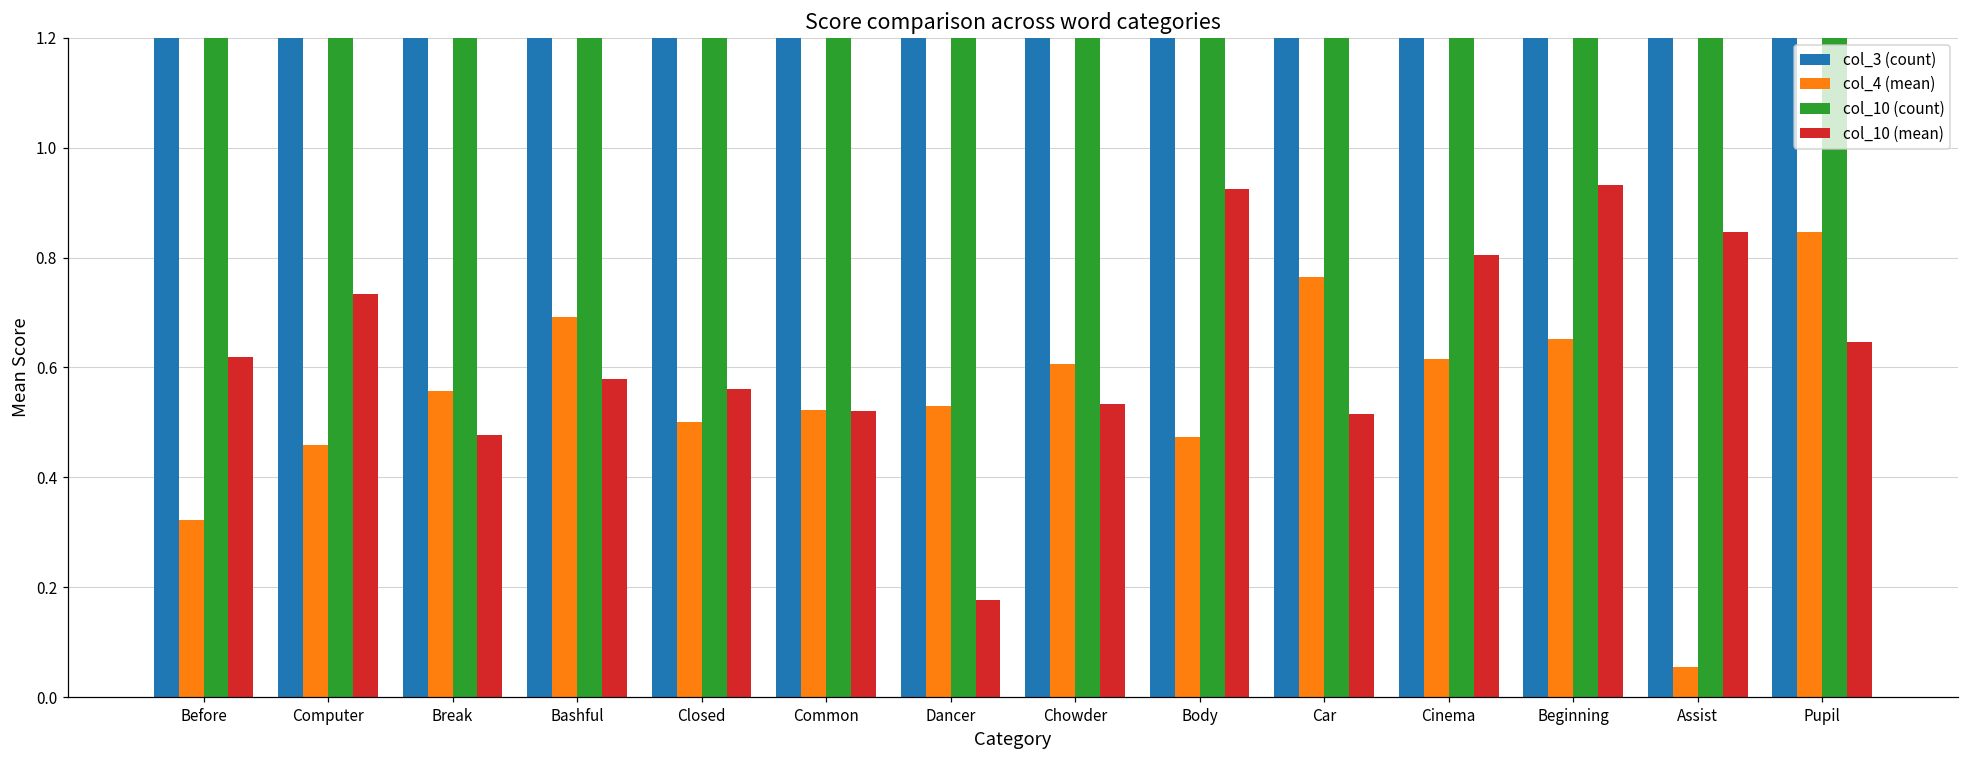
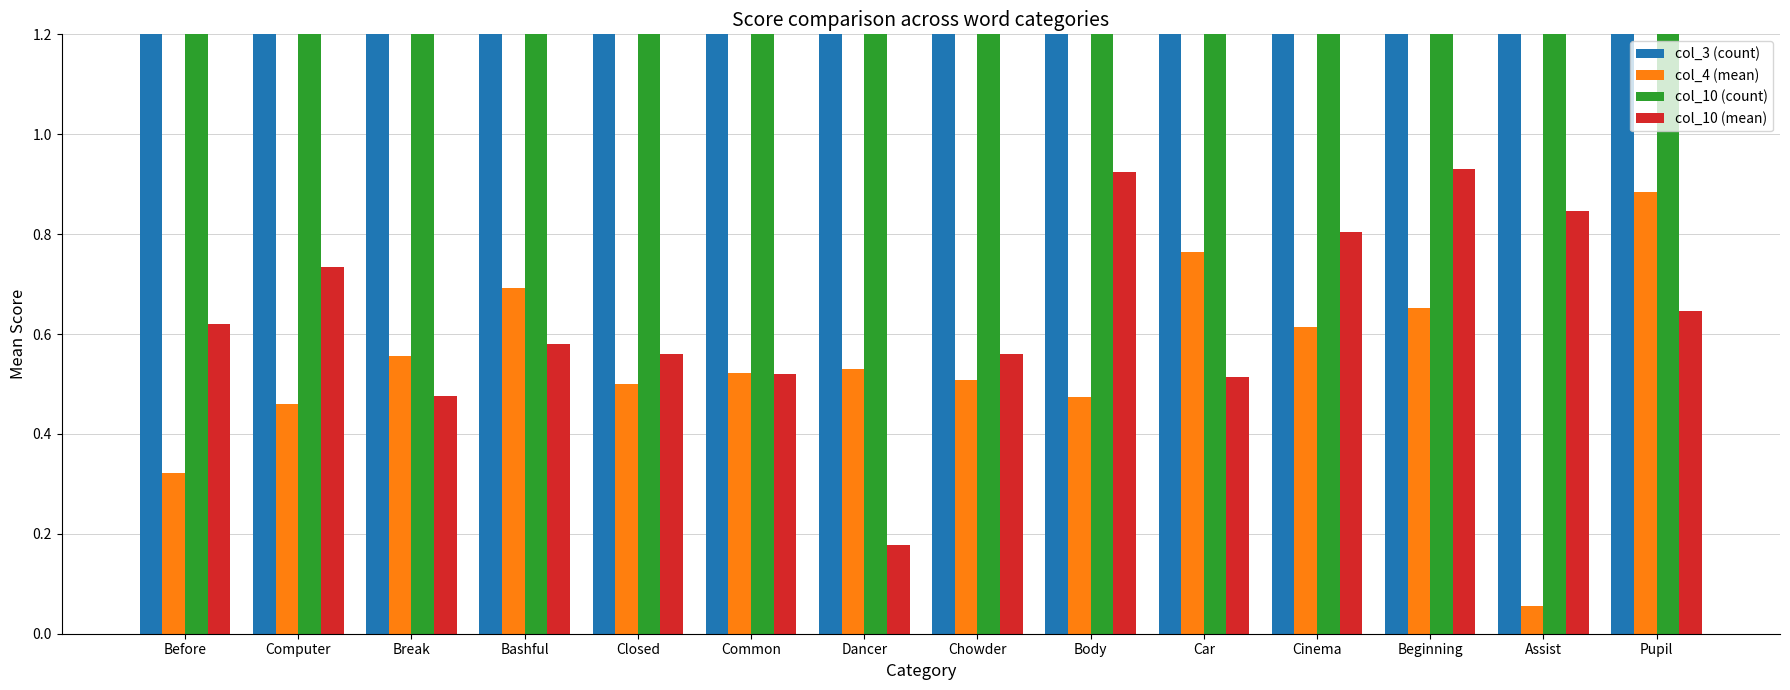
  {
    "col_4 (mean)": {
      "Before": 0.32,
      "Computer": 0.46,
      "Break": 0.56,
      "Bashful": 0.69,
      "Closed": 0.50,
      "Common": 0.52,
      "Dancer": 0.53,
-     "Chowder": 0.61,
+     "Chowder": 0.51,
      "Body": 0.47,
      "Car": 0.76,
      "Cinema": 0.61,
      "Beginning": 0.65,
      "Assist": 0.06,
-     "Pupil": 0.85
+     "Pupil": 0.88
    },
    "col_10 (mean)": {
      "Before": 0.62,
      "Computer": 0.73,
      "Break": 0.48,
      "Bashful": 0.58,
      "Closed": 0.56,
      "Common": 0.52,
      "Dancer": 0.18,
-     "Chowder": 0.53,
+     "Chowder": 0.56,
      "Body": 0.92,
      "Car": 0.51,
      "Cinema": 0.81,
      "Beginning": 0.93,
      "Assist": 0.85,
      "Pupil": 0.65
    }
  }
